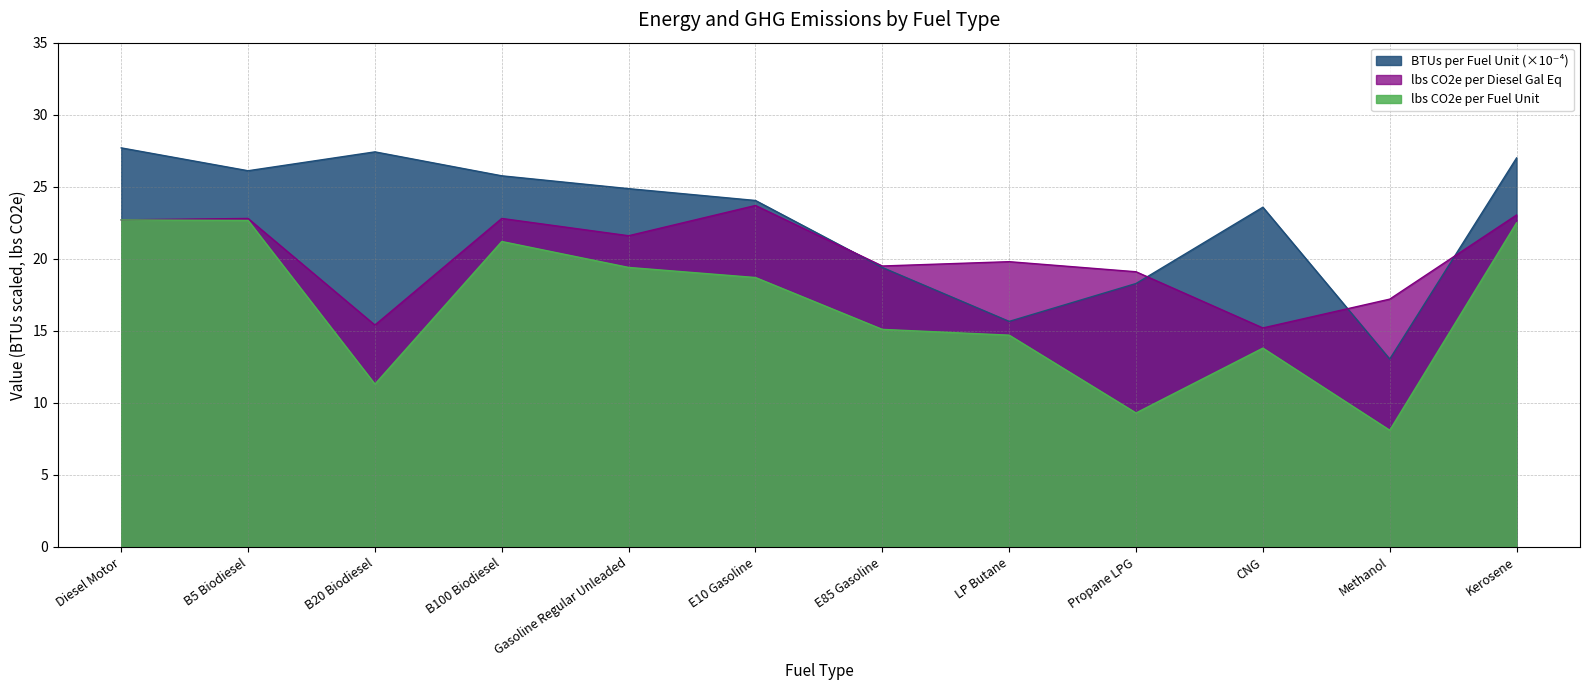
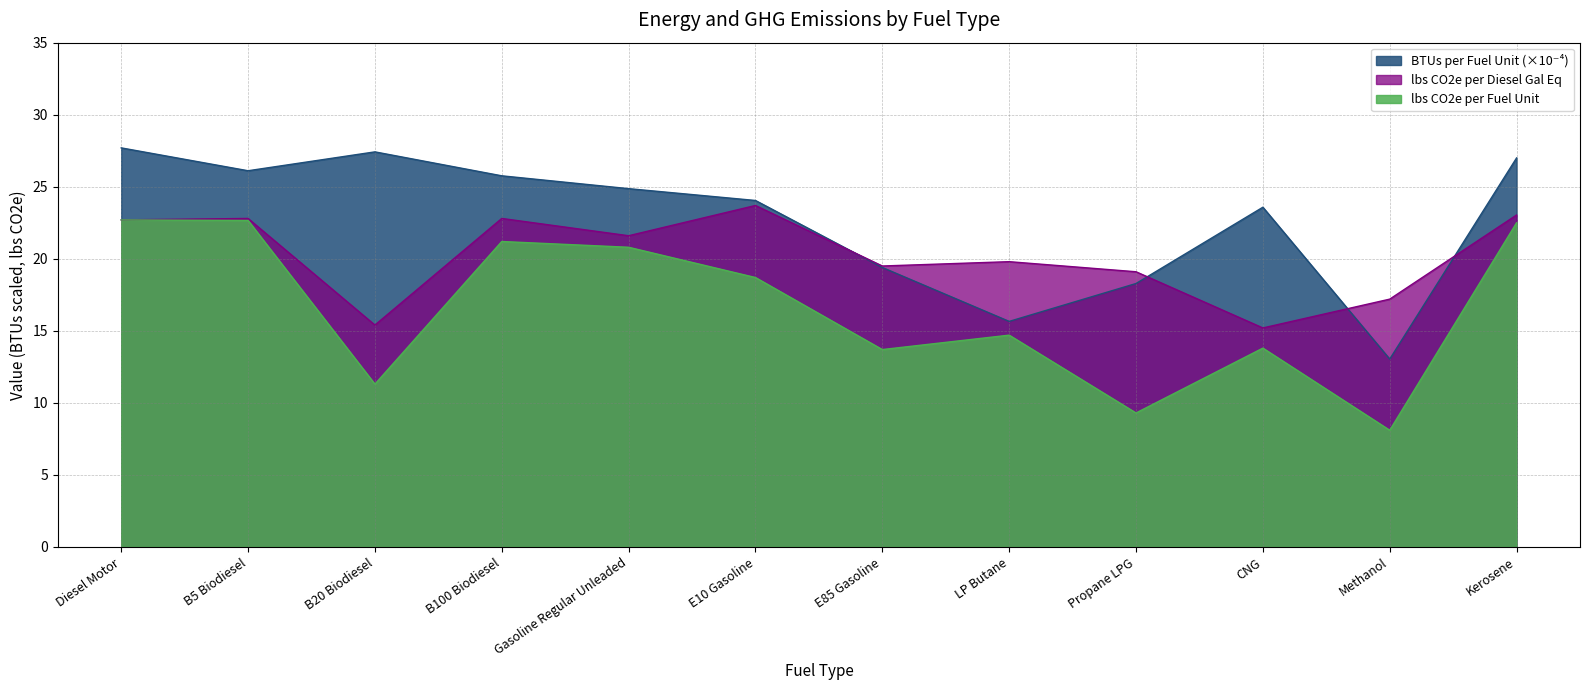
  {
    "BTUs per Fuel Unit (×10⁻⁴)": {
      "Diesel Motor": 27.7,
      "B5 Biodiesel": 26.1,
      "B20 Biodiesel": 27.4,
      "B100 Biodiesel": 25.8,
      "Gasoline Regular Unleaded": 24.9,
      "E10 Gasoline": 24.0,
      "LP Butane": 15.7,
      "Propane LPG": 18.3,
      "CNG": 23.6,
      "Methanol": 13.0,
      "Kerosene": 27.0
    },
    "lbs CO2e per Diesel Gal Eq": {
      "B20 Biodiesel": 15.4,
      "B100 Biodiesel": 22.8,
      "Gasoline Regular Unleaded": 21.6,
      "E10 Gasoline": 23.7,
      "LP Butane": 19.8,
      "Propane LPG": 19.1,
      "CNG": 15.2,
      "Methanol": 17.2,
      "Kerosene": 23.0
    },
    "lbs CO2e per Fuel Unit": {
      "B20 Biodiesel": 11.3,
      "B100 Biodiesel": 21.2,
-     "Gasoline Regular Unleaded": 19.4,
+     "Gasoline Regular Unleaded": 20.8,
      "E10 Gasoline": 18.7,
-     "E85 Gasoline": 15.1,
+     "E85 Gasoline": 13.7,
      "LP Butane": 14.7,
      "Propane LPG": 9.3,
      "CNG": 13.8,
      "Methanol": 8.1,
      "Kerosene": 22.5
    }
  }
